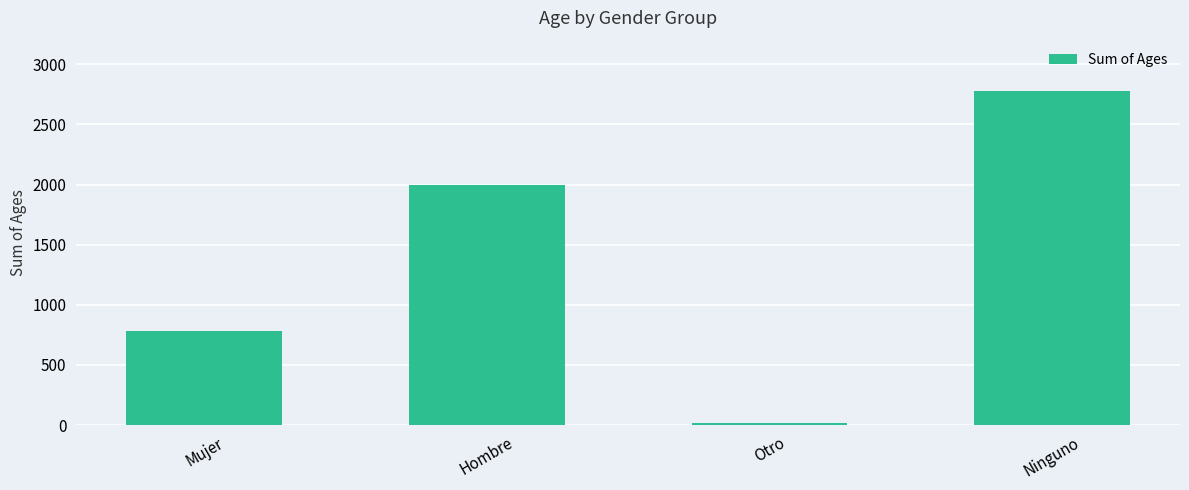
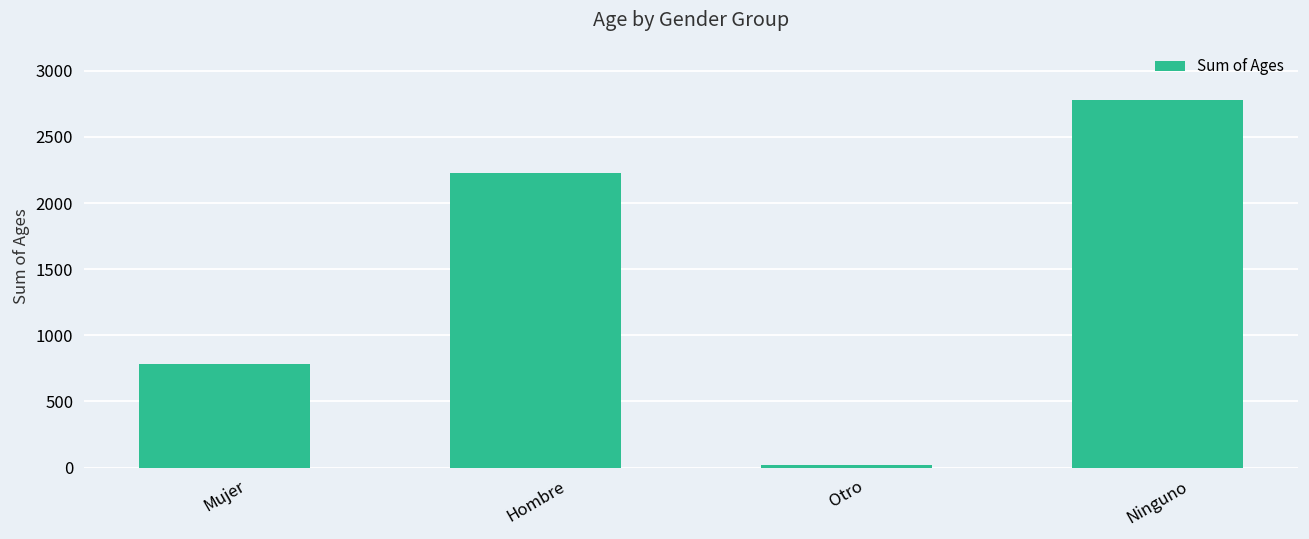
  {
    "Mujer": 780,
-   "Hombre": 2000,
+   "Hombre": 2230,
    "Ninguno": 2780
  }
